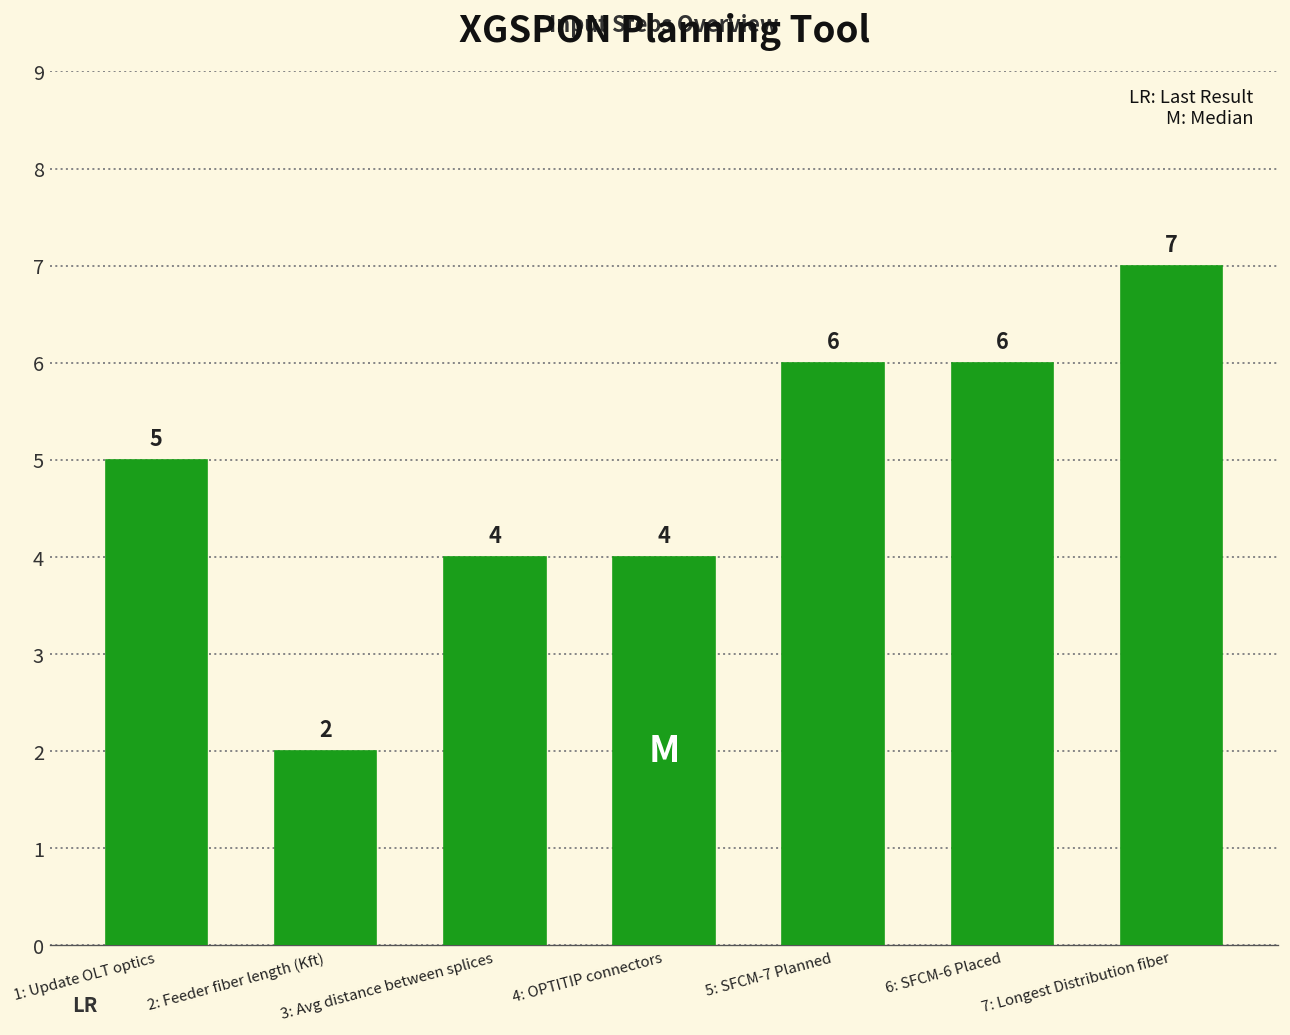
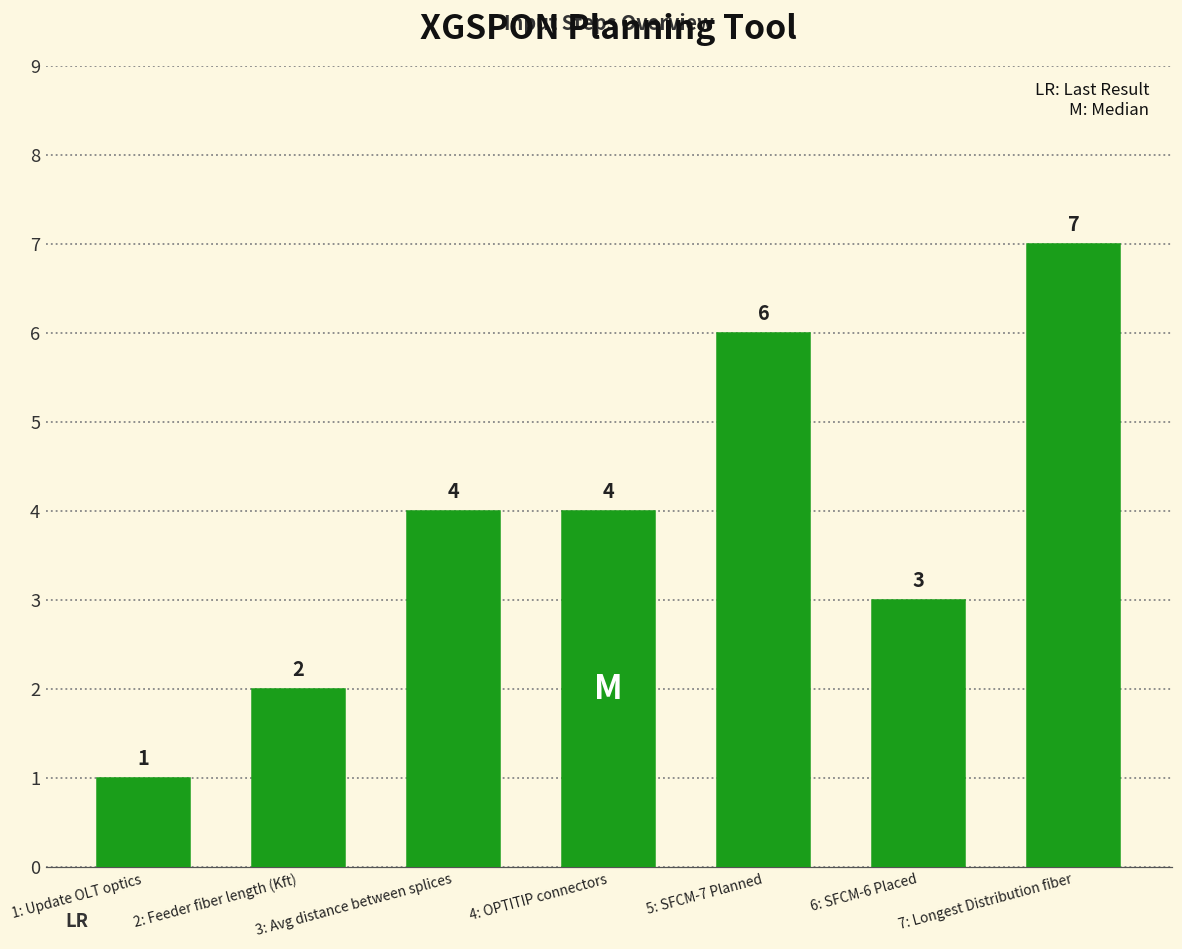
  {
-   "1: Update OLT optics": 5,
+   "1: Update OLT optics": 1,
    "2: Feeder fiber length (Kft)": 2,
    "3: Avg distance between splices": 4,
    "4: OPTITIP connectors": 4,
    "5: SFCM-7 Planned": 6,
-   "6: SFCM-6 Placed": 6,
+   "6: SFCM-6 Placed": 3,
    "7: Longest Distribution fiber": 7
  }
